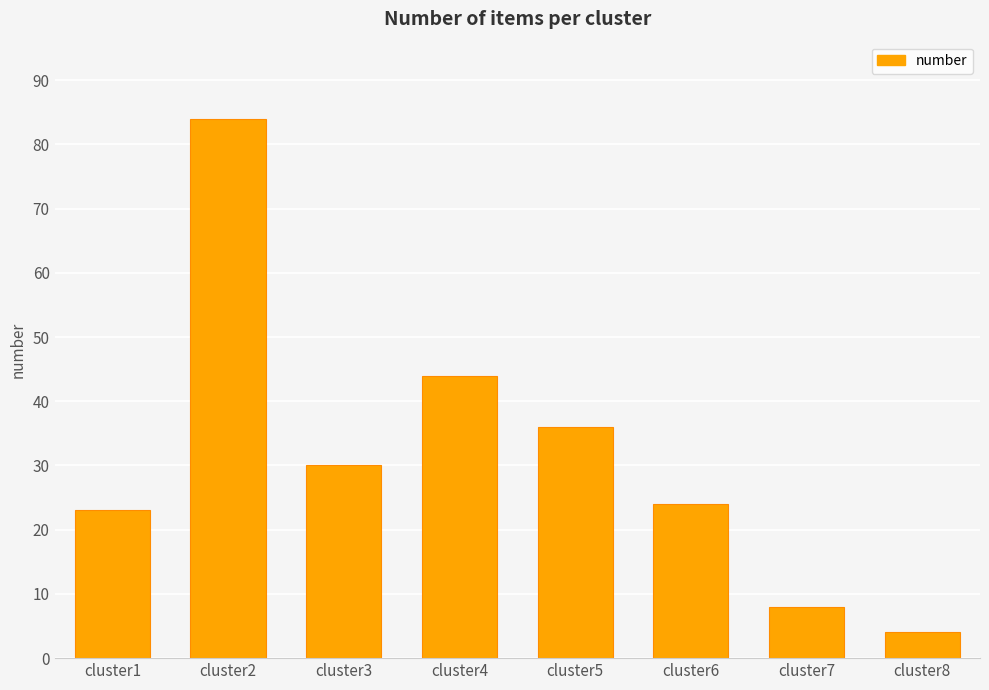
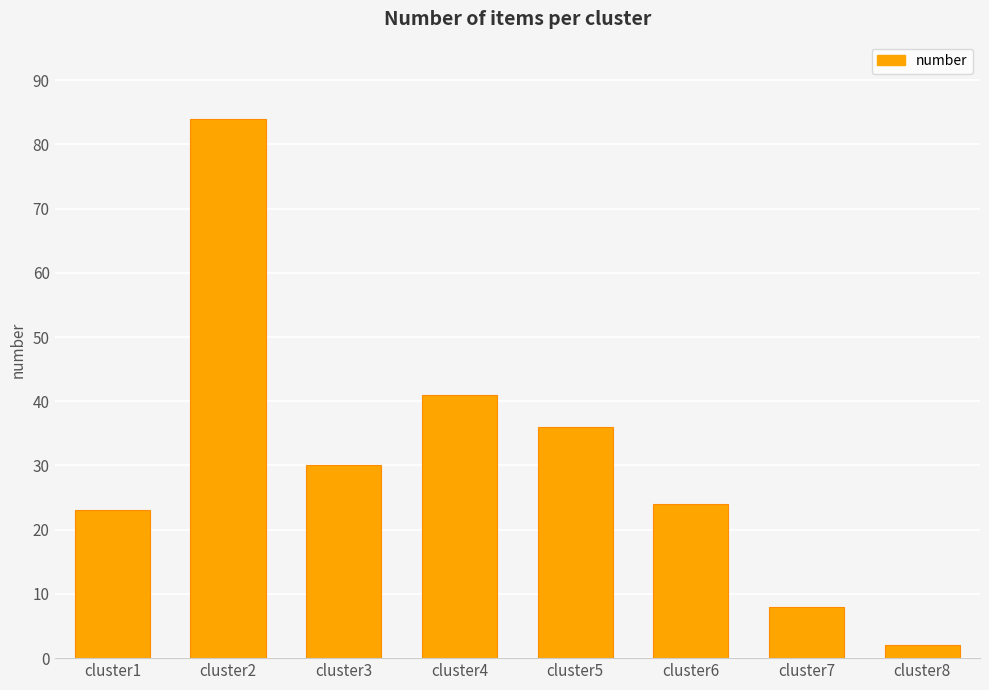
  {
    "cluster1": 23,
    "cluster2": 84,
    "cluster3": 30,
-   "cluster4": 44,
+   "cluster4": 41,
    "cluster5": 36,
    "cluster6": 24,
    "cluster7": 8,
-   "cluster8": 4
+   "cluster8": 2
  }
